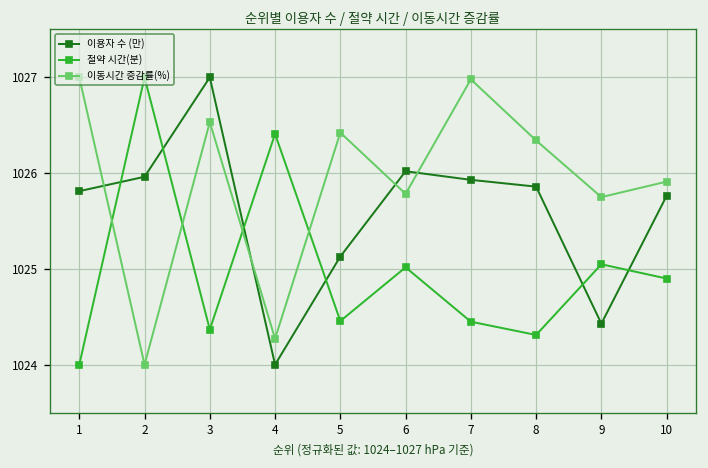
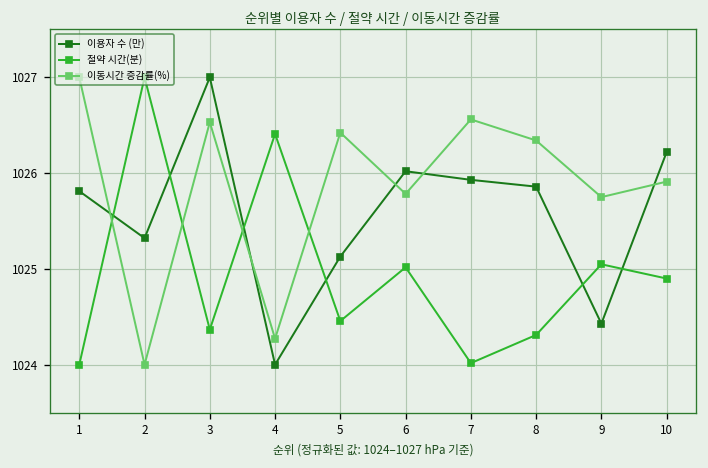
  {
    "이용자 수 (만)": {
      "1": 1025.8,
-     "2": 1026.0,
+     "2": 1025.3,
      "3": 1027.0,
      "4": 1024.0,
      "5": 1025.1,
      "6": 1026.0,
      "7": 1025.9,
      "8": 1025.9,
      "9": 1024.4,
-     "10": 1025.8
+     "10": 1026.2
    },
    "절약 시간(분)": {
      "1": 1024.0,
      "3": 1024.4,
      "4": 1026.4,
      "5": 1024.5,
      "6": 1025.0,
-     "7": 1024.4,
+     "7": 1024.0,
      "8": 1024.3,
      "9": 1025.0,
      "10": 1024.9
    },
    "이동시간 증감률(%)": {
      "2": 1024.0,
      "3": 1026.5,
      "4": 1024.3,
      "5": 1026.4,
      "6": 1025.8,
-     "7": 1027.0,
+     "7": 1026.6,
      "8": 1026.3,
      "9": 1025.7,
      "10": 1025.9
    }
  }
